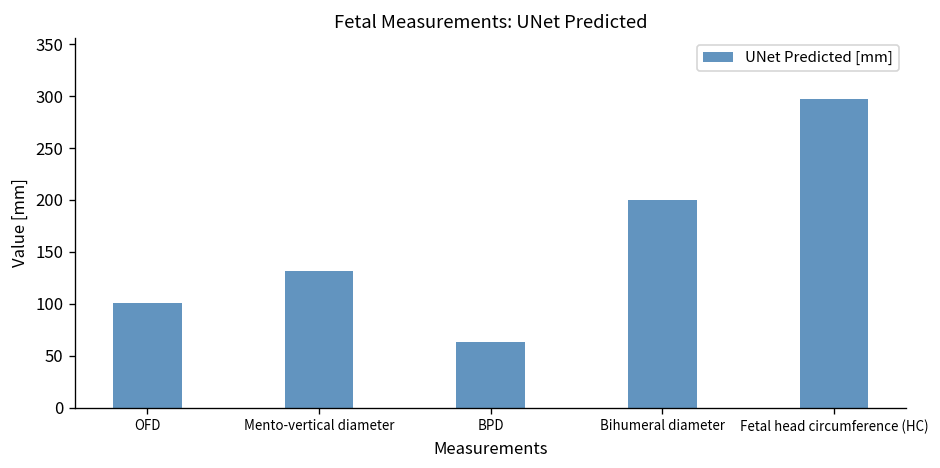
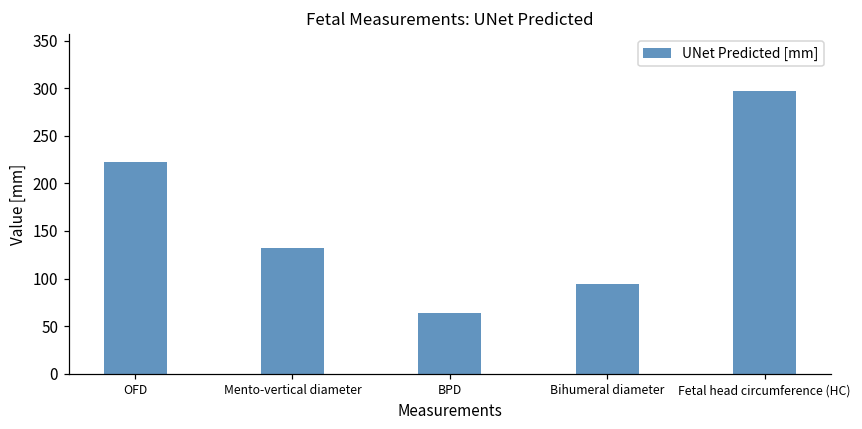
  {
-   "OFD": 100,
+   "OFD": 220,
    "Mento-vertical diameter": 130,
    "BPD": 60,
-   "Bihumeral diameter": 200,
+   "Bihumeral diameter": 90,
    "Fetal head circumference (HC)": 300
  }
